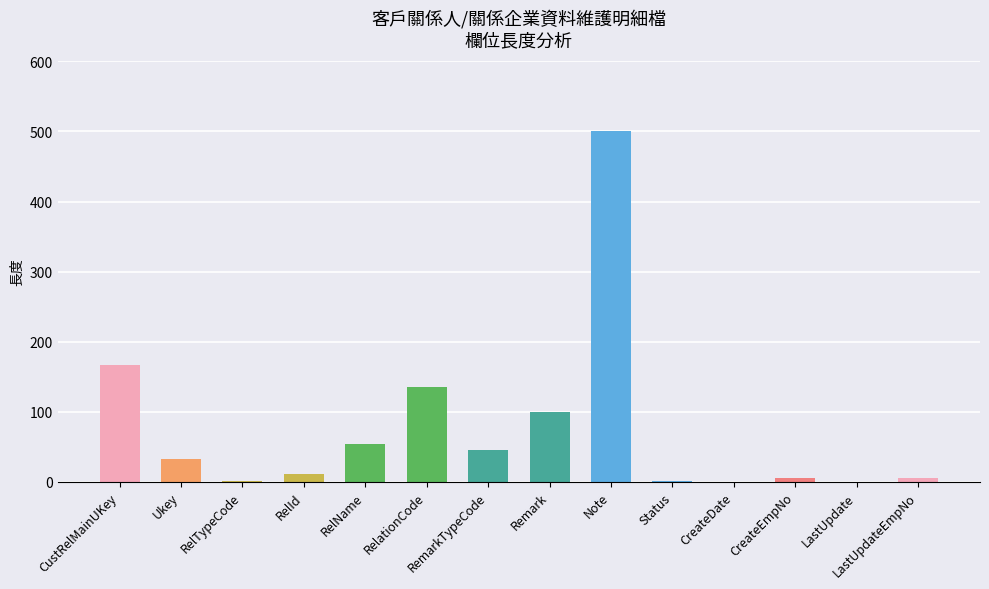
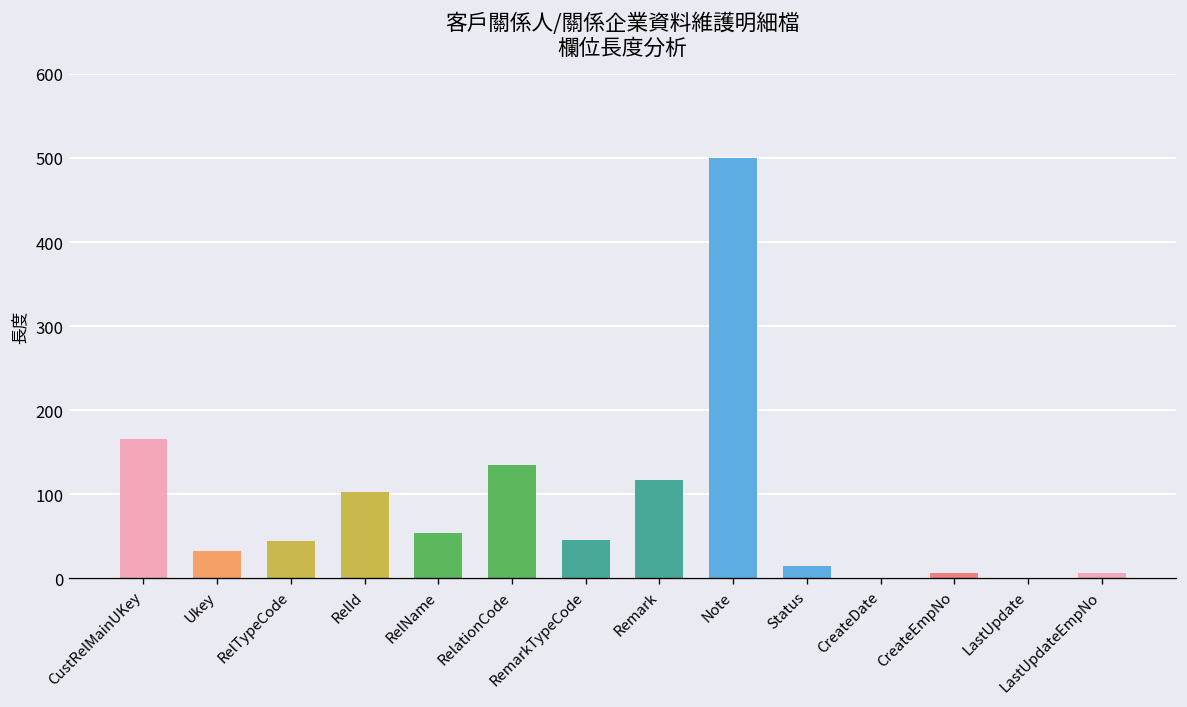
  {
    "CustRelMainUKey": 170,
    "Ukey": 30,
-   "RelTypeCode": 0,
-   "RelId": 10,
+   "RelTypeCode": 40,
+   "RelId": 100,
    "RelName": 50,
    "RelationCode": 140,
    "RemarkTypeCode": 50,
-   "Remark": 100,
+   "Remark": 120,
    "Note": 500,
-   "Status": 0,
+   "Status": 20,
    "CreateDate": 0,
    "CreateEmpNo": 10,
    "LastUpdate": 0,
    "LastUpdateEmpNo": 10
  }
